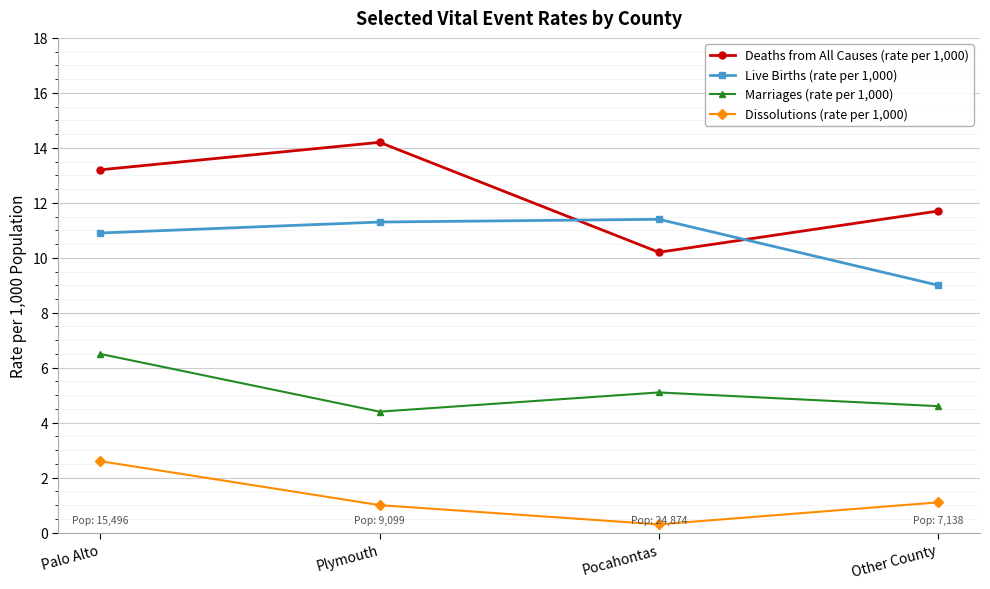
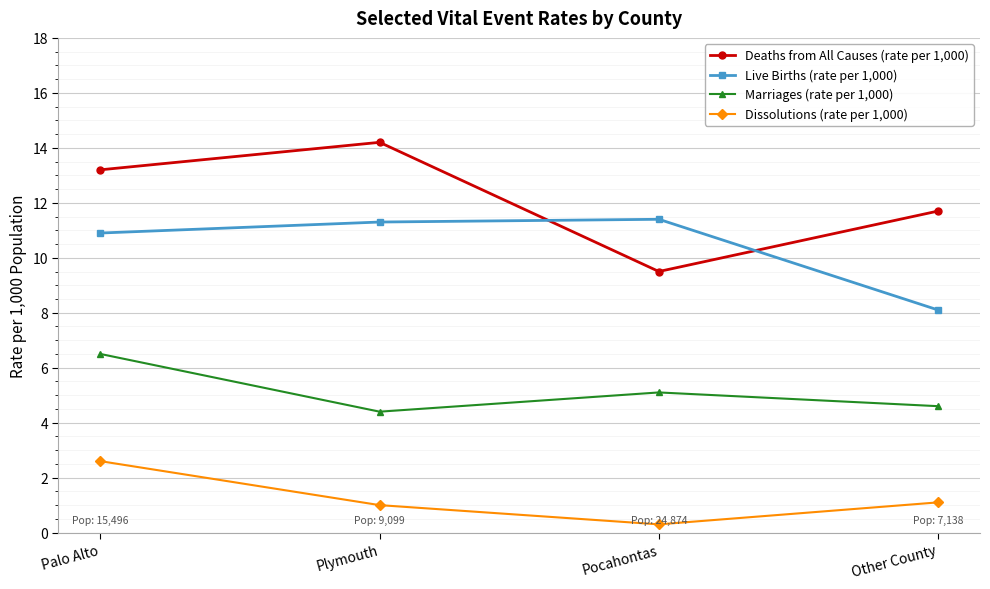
  {
    "Deaths from All Causes (rate per 1,000)": {
      "Palo Alto": 13.2,
      "Plymouth": 14.2,
-     "Pocahontas": 10.2,
+     "Pocahontas": 9.5,
      "Other County": 11.7
    },
    "Live Births (rate per 1,000)": {
      "Palo Alto": 10.9,
      "Plymouth": 11.3,
      "Pocahontas": 11.4,
-     "Other County": 9.0
+     "Other County": 8.1
    },
    "Marriages (rate per 1,000)": {
      "Palo Alto": 6.5,
      "Plymouth": 4.4,
      "Pocahontas": 5.1,
      "Other County": 4.6
    },
    "Dissolutions (rate per 1,000)": {
      "Palo Alto": 2.6
    }
  }
